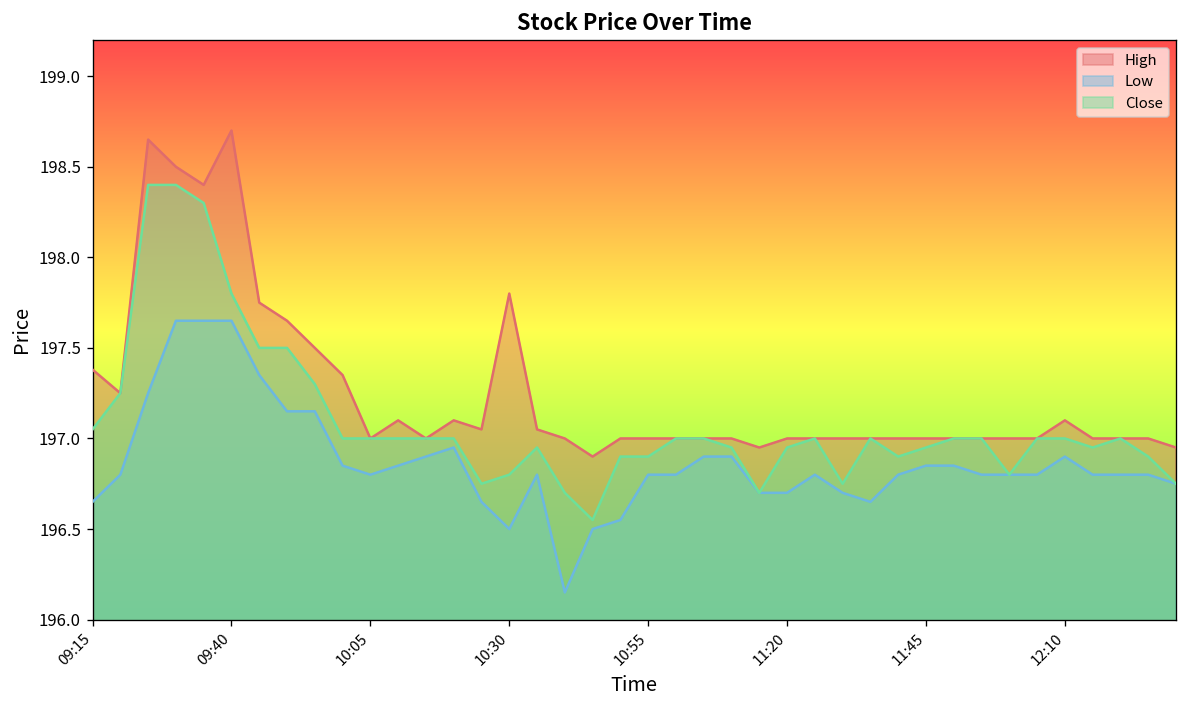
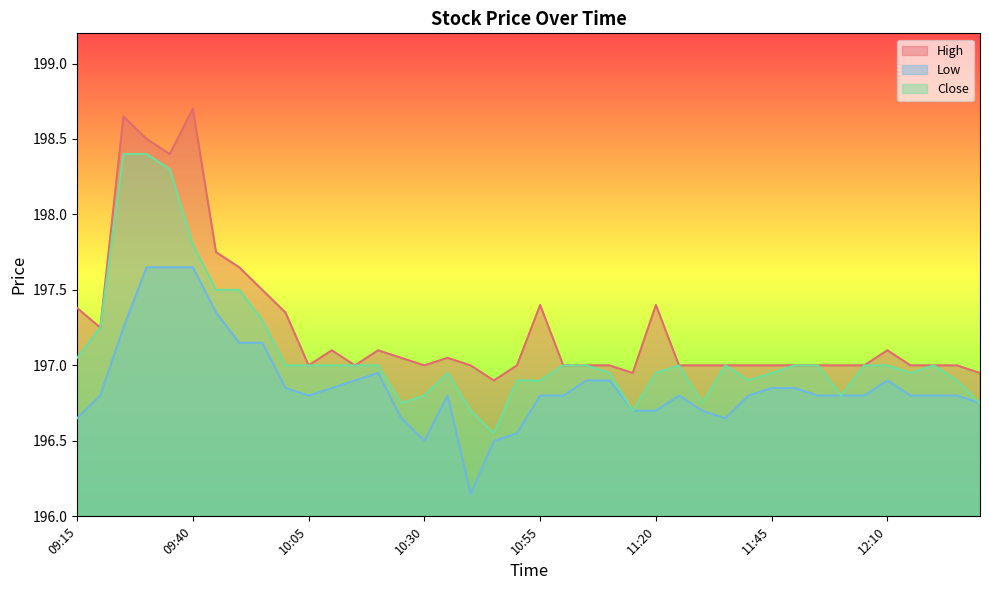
  {
    "High": {
      "09:15": 197.38,
      "09:40": 198.7,
-     "10:30": 197.8,
-     "10:55": 197.0,
-     "11:20": 197.0,
+     "10:30": 197.0,
+     "10:55": 197.4,
+     "11:20": 197.4,
      "11:45": 197.0,
      "12:10": 197.1
    }
  }
